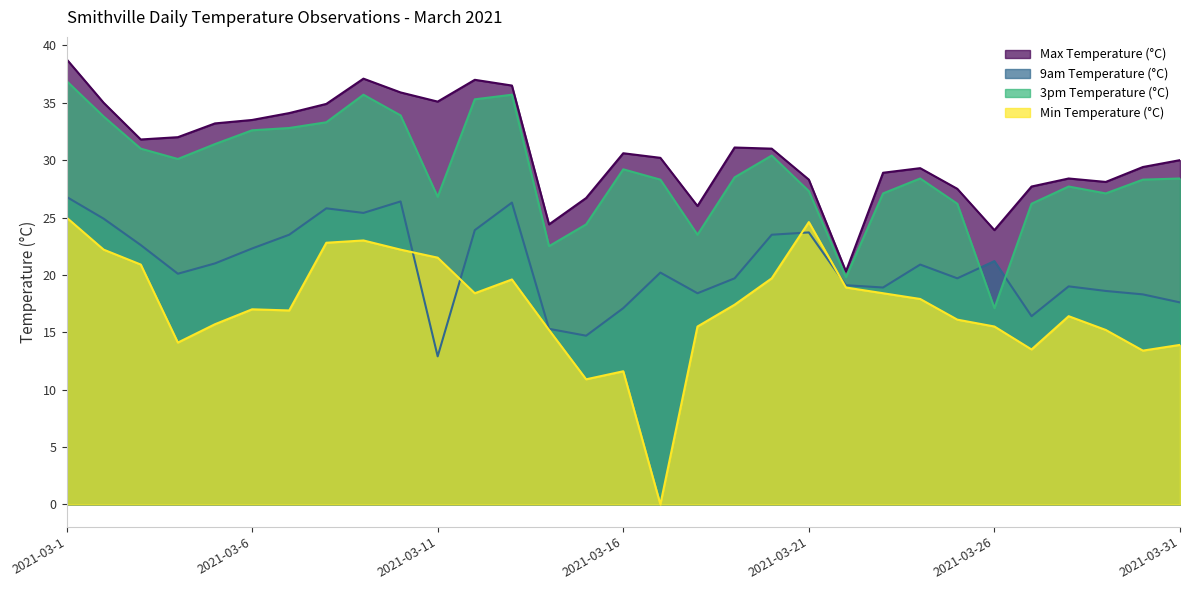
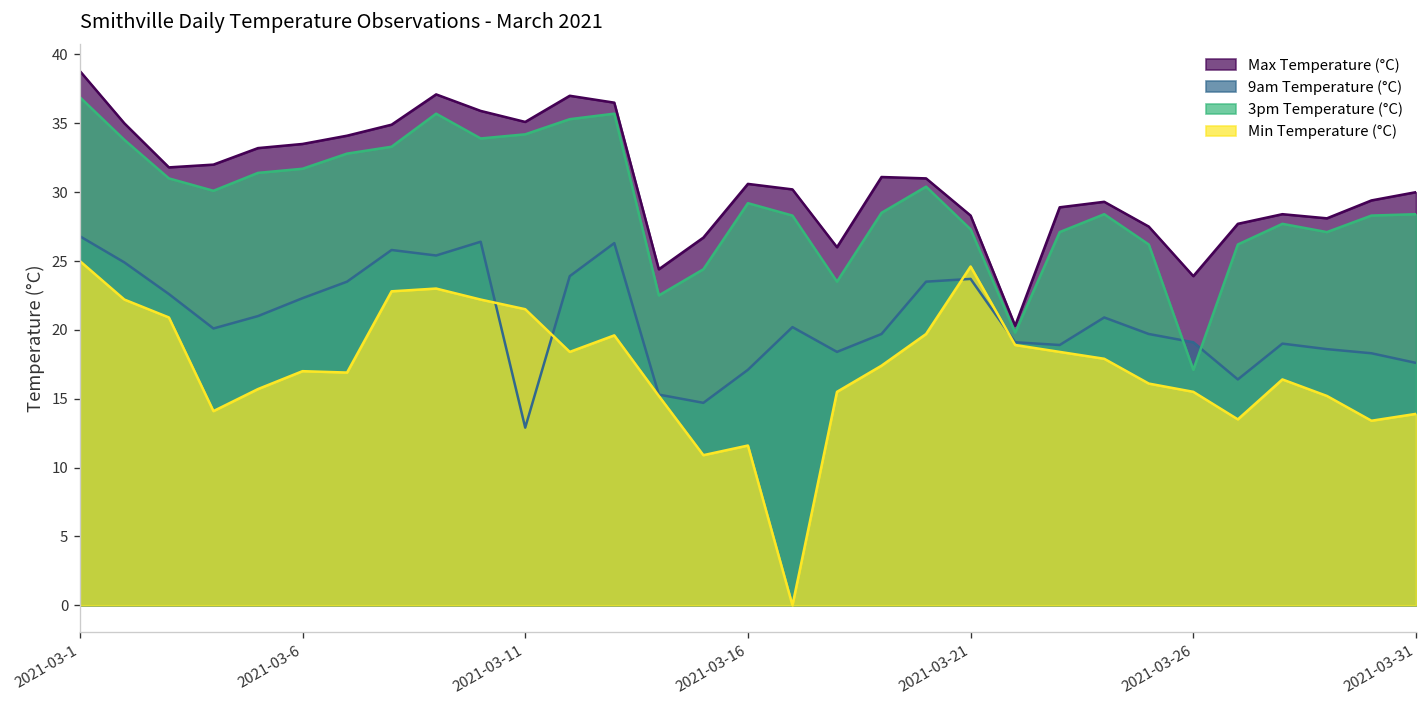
  {
    "Max Temperature (°C)": {
      "2021-03-1": 38.8,
      "2021-03-6": 33.5,
      "2021-03-11": 35.1,
      "2021-03-16": 30.6,
      "2021-03-21": 28.3,
      "2021-03-26": 23.9,
      "2021-03-31": 30.0
    },
    "9am Temperature (°C)": {
      "2021-03-1": 26.8,
      "2021-03-6": 22.3,
      "2021-03-11": 12.9,
      "2021-03-16": 17.1,
      "2021-03-21": 23.7,
-     "2021-03-26": 21.2,
+     "2021-03-26": 19.1,
      "2021-03-31": 17.6
    },
    "3pm Temperature (°C)": {
      "2021-03-1": 36.9,
-     "2021-03-6": 32.6,
-     "2021-03-11": 26.8,
+     "2021-03-6": 31.7,
+     "2021-03-11": 34.2,
      "2021-03-16": 29.2,
      "2021-03-21": 27.3,
      "2021-03-26": 17.1,
      "2021-03-31": 28.4
    },
    "Min Temperature (°C)": {
      "2021-03-1": 25.0,
      "2021-03-6": 17.0,
      "2021-03-11": 21.5,
      "2021-03-16": 11.6,
      "2021-03-21": 24.6,
      "2021-03-26": 15.5,
      "2021-03-31": 13.9
    }
  }
